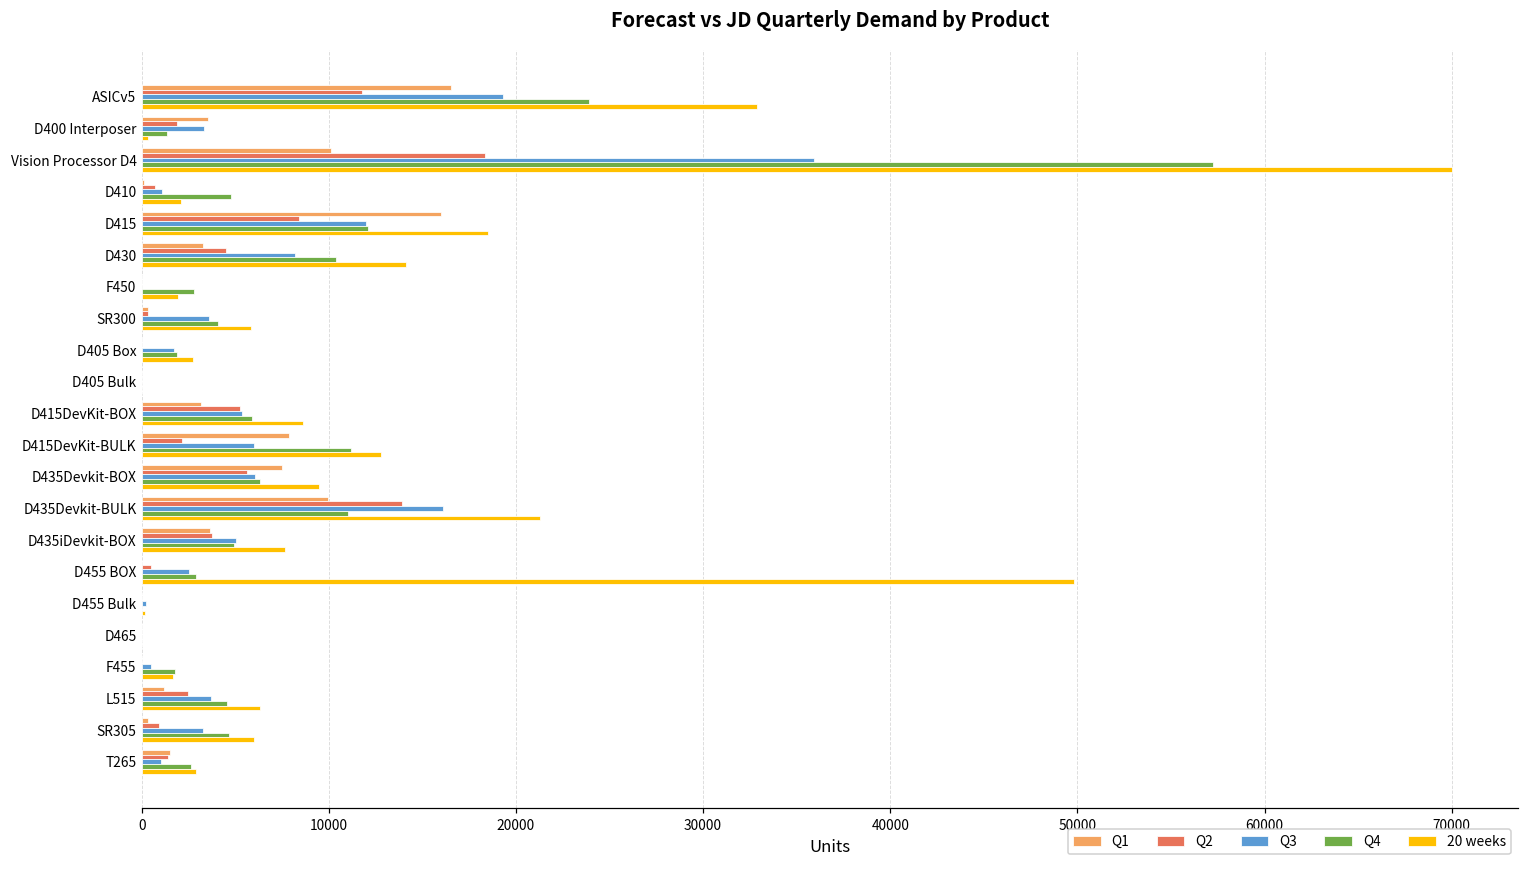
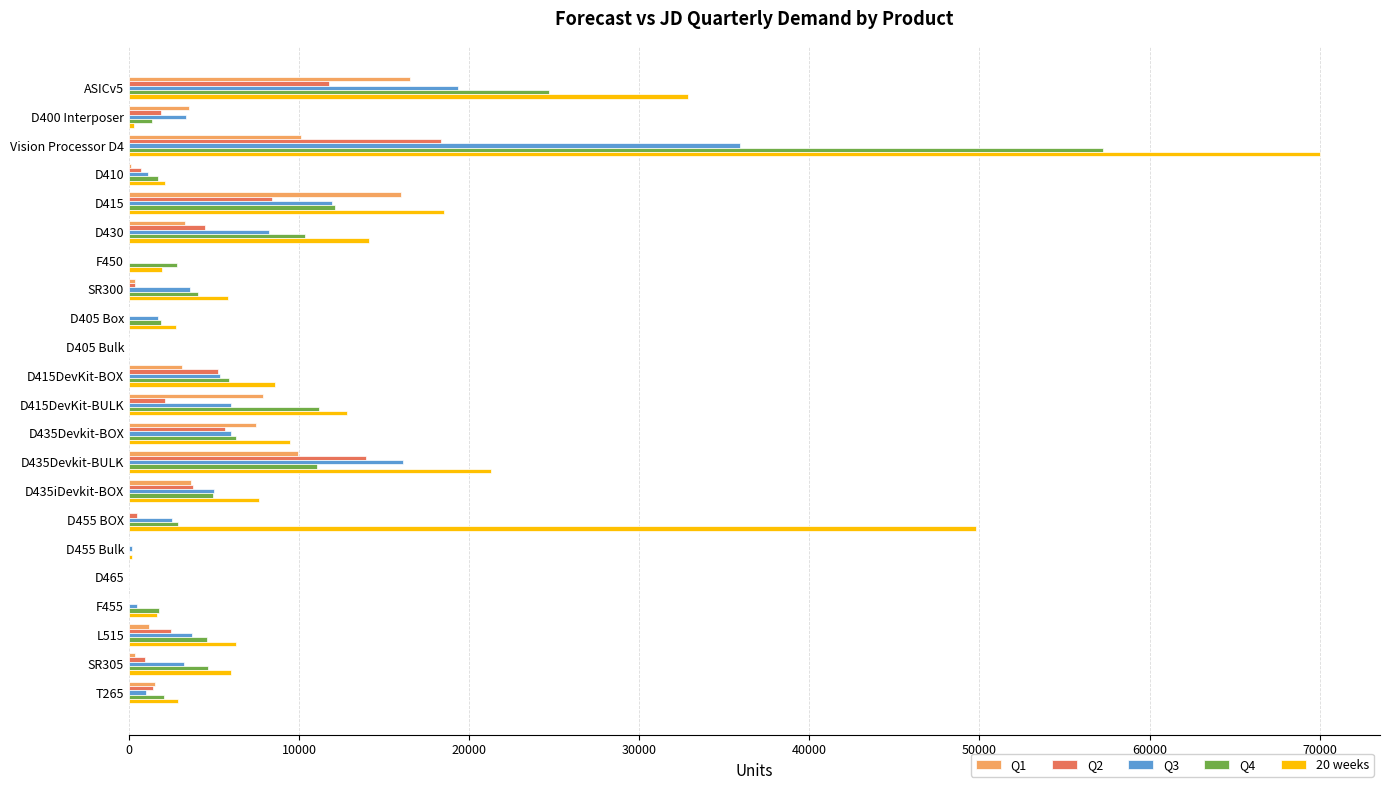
  {
    "Q3": {
      "ASICv5": 19300,
      "D400 Interposer": 3400,
      "Vision Processor D4": 35900,
      "D410": 1100,
      "D415": 12000,
      "D430": 8200,
      "SR300": 3600,
      "D405 Box": 1700,
      "D415DevKit-BOX": 5400,
      "D415DevKit-BULK": 6000,
      "D435Devkit-BOX": 6000,
      "D435Devkit-BULK": 16100,
      "D435iDevkit-BOX": 5000,
      "D455 BOX": 2600,
      "D455 Bulk": 200,
      "D465": 0,
      "F455": 500,
      "L515": 3700,
      "SR305": 3300,
      "T265": 1000
    },
    "Q4": {
-     "ASICv5": 23900,
+     "ASICv5": 24700,
      "D400 Interposer": 1400,
      "Vision Processor D4": 57300,
-     "D410": 4800,
+     "D410": 1700,
      "D415": 12100,
      "D430": 10400,
      "F450": 2800,
      "SR300": 4100,
      "D405 Box": 1900,
      "D415DevKit-BOX": 5900,
      "D415DevKit-BULK": 11200,
      "D435Devkit-BOX": 6300,
      "D435Devkit-BULK": 11000,
      "D435iDevkit-BOX": 4900,
      "D455 BOX": 2900,
      "F455": 1800,
      "L515": 4600,
      "SR305": 4700,
-     "T265": 2600
+     "T265": 2000
    },
    "20 weeks": {
      "ASICv5": 32900,
      "D400 Interposer": 300,
      "Vision Processor D4": 70000,
      "D410": 2100,
      "D415": 18500,
      "D430": 14100,
      "F450": 1900,
      "SR300": 5900,
      "D405 Box": 2800,
      "D415DevKit-BOX": 8600,
      "D415DevKit-BULK": 12800,
      "D435Devkit-BOX": 9500,
      "D435Devkit-BULK": 21300,
      "D435iDevkit-BOX": 7700,
      "D455 BOX": 49800,
      "D455 Bulk": 200,
      "F455": 1700,
      "L515": 6300,
      "SR305": 6000,
      "T265": 2900
    }
  }
